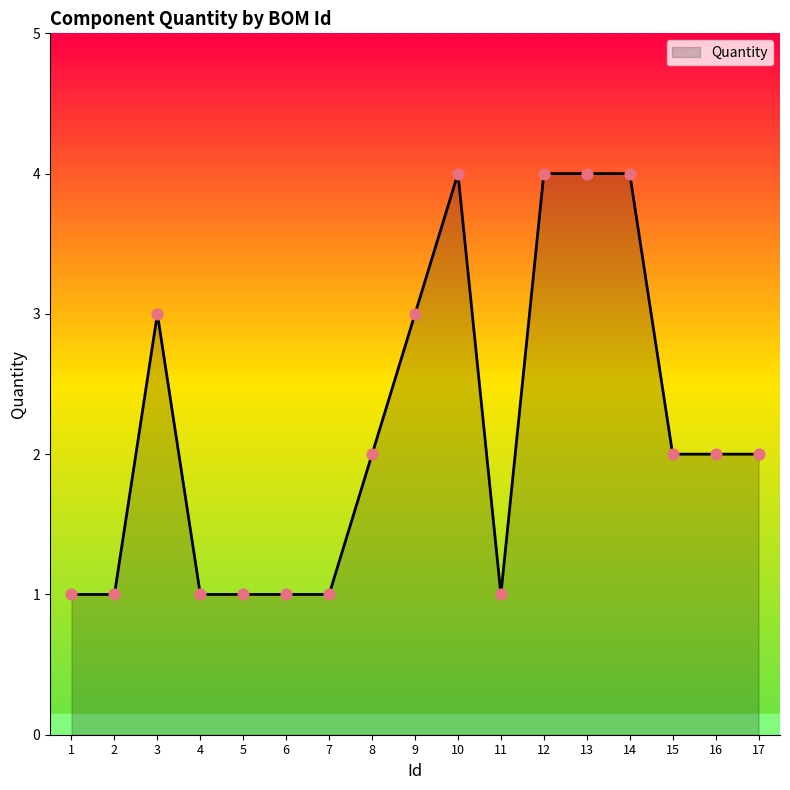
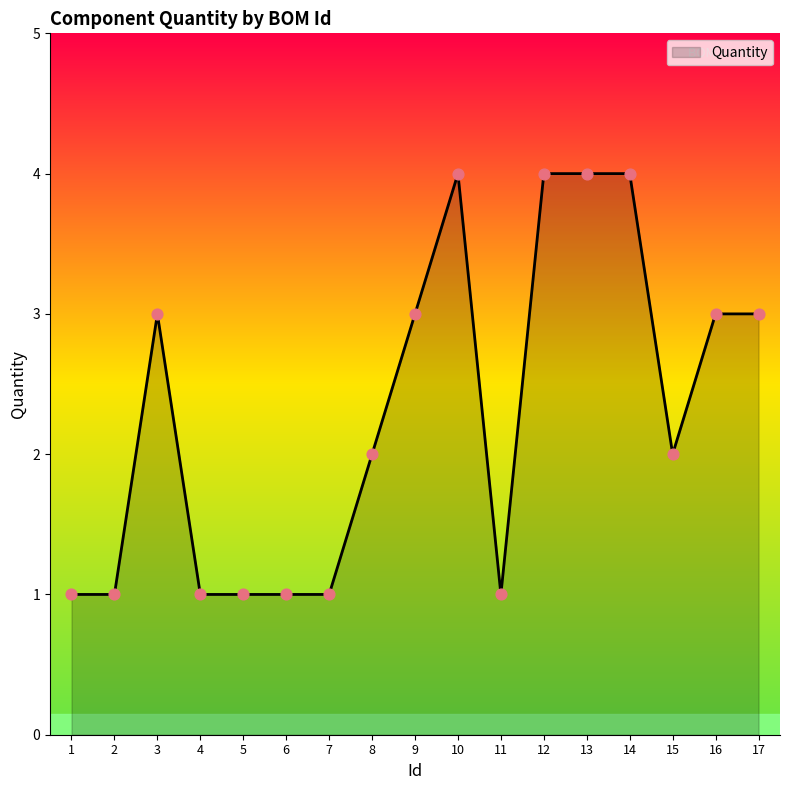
  {
    "1": 1,
    "2": 1,
    "3": 3,
    "4": 1,
    "5": 1,
    "6": 1,
    "7": 1,
    "8": 2,
    "9": 3,
    "10": 4,
    "11": 1,
    "12": 4,
    "13": 4,
    "14": 4,
    "15": 2,
-   "16": 2,
-   "17": 2
+   "16": 3,
+   "17": 3
  }
